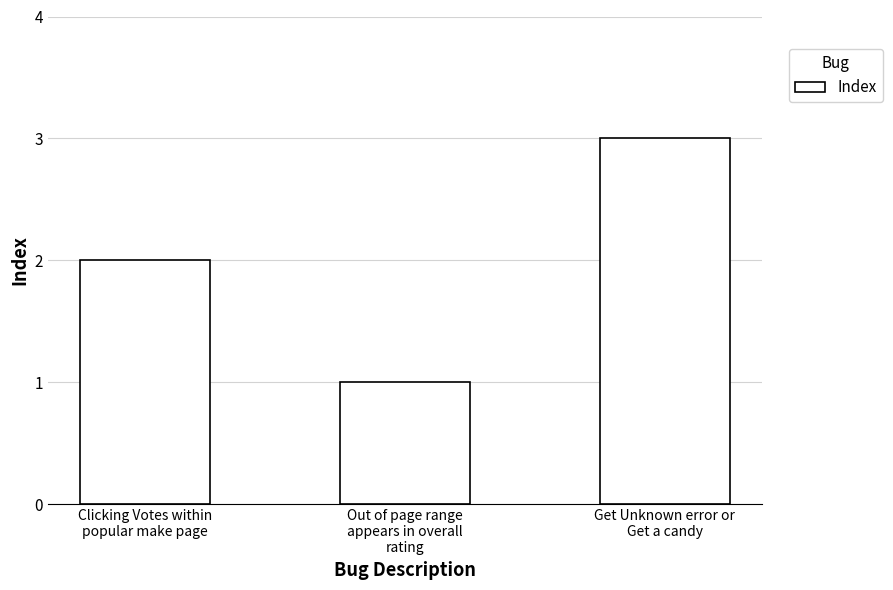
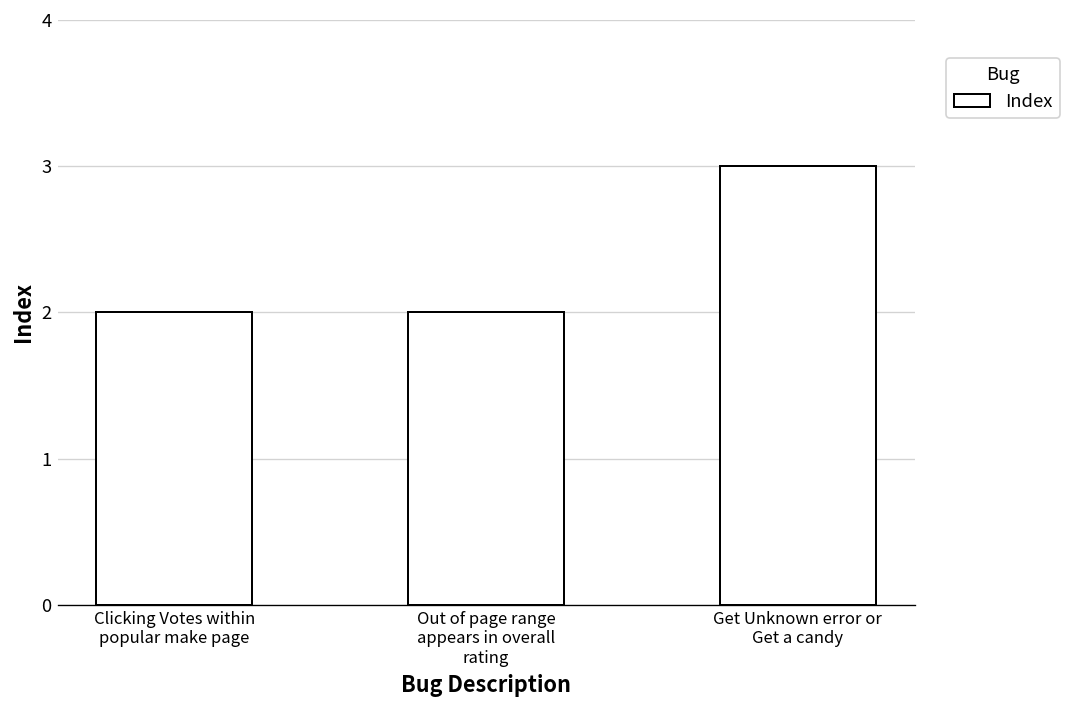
  {
    "Clicking Votes within popular make page": 2,
-   "Out of page range appears in overall rating": 1,
+   "Out of page range appears in overall rating": 2,
    "Get Unknown error or Get a candy": 3
  }
